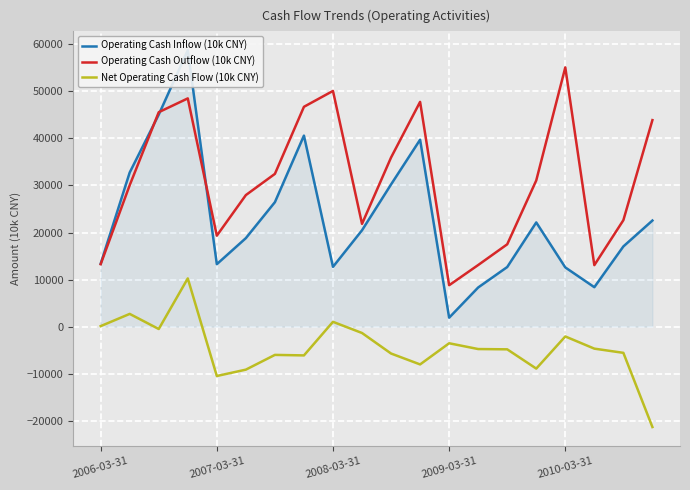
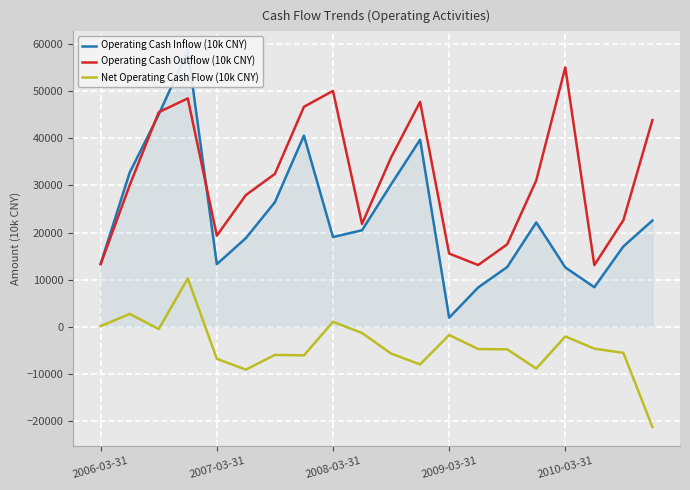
  {
    "Operating Cash Inflow (10k CNY)": {
      "2007-03-31": 13000,
-     "2008-03-31": 13000,
+     "2008-03-31": 19000,
      "2009-03-31": 2000,
      "2010-03-31": 13000
    },
    "Operating Cash Outflow (10k CNY)": {
      "2007-03-31": 19000,
      "2008-03-31": 50000,
-     "2009-03-31": 9000,
+     "2009-03-31": 16000,
      "2010-03-31": 55000
    },
    "Net Operating Cash Flow (10k CNY)": {
      "2006-03-31": 0,
-     "2007-03-31": -11000,
+     "2007-03-31": -7000,
      "2008-03-31": 1000,
-     "2009-03-31": -4000,
+     "2009-03-31": -2000,
      "2010-03-31": -2000
    }
  }
